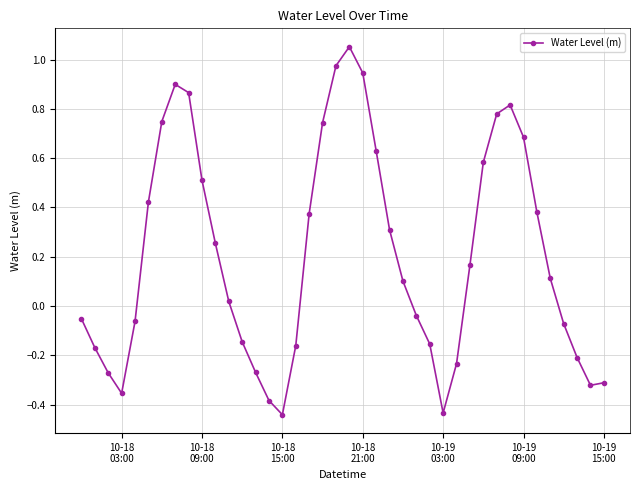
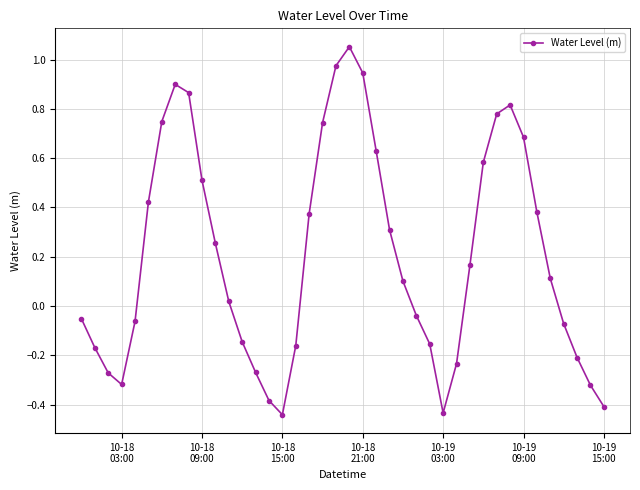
  {
-   "10-18 03:00": -0.35,
+   "10-18 03:00": -0.32,
    "10-18 09:00": 0.51,
    "10-18 15:00": -0.44,
    "10-18 21:00": 0.95,
    "10-19 03:00": -0.43,
    "10-19 09:00": 0.69,
-   "10-19 15:00": -0.31
+   "10-19 15:00": -0.41
  }
